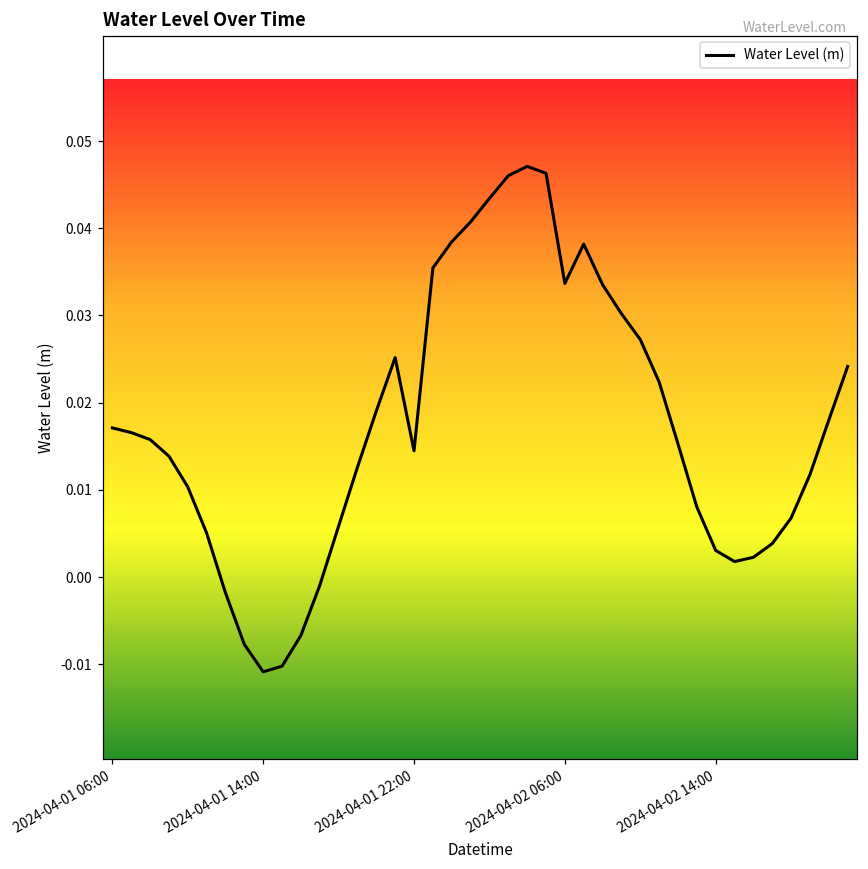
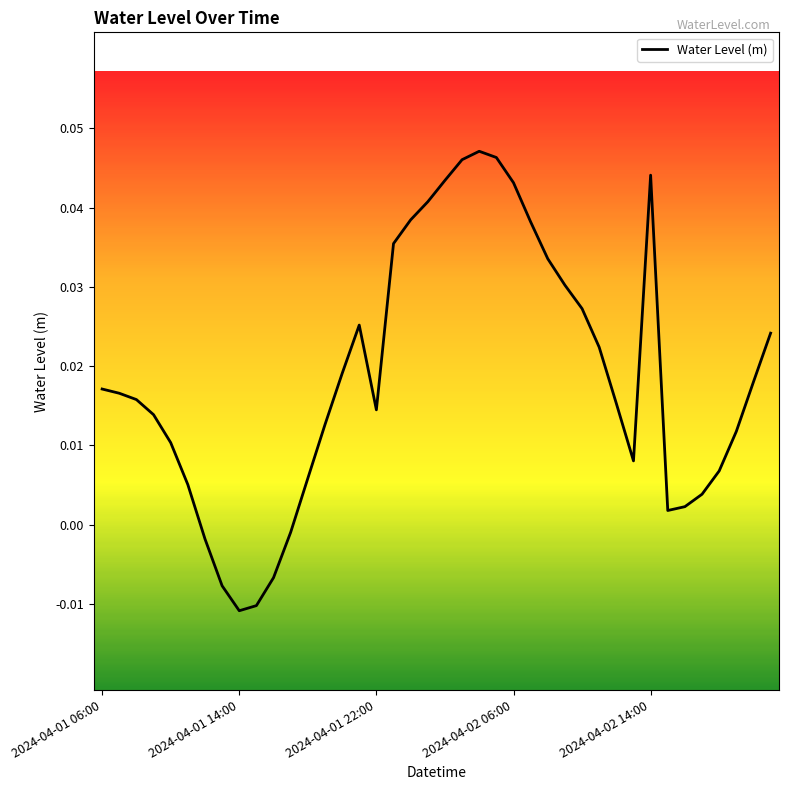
  {
    "2024-04-01 06:00": 0.017,
    "2024-04-01 14:00": -0.011,
    "2024-04-01 22:00": 0.014,
-   "2024-04-02 06:00": 0.034,
-   "2024-04-02 14:00": 0.003
+   "2024-04-02 06:00": 0.043,
+   "2024-04-02 14:00": 0.044
  }
